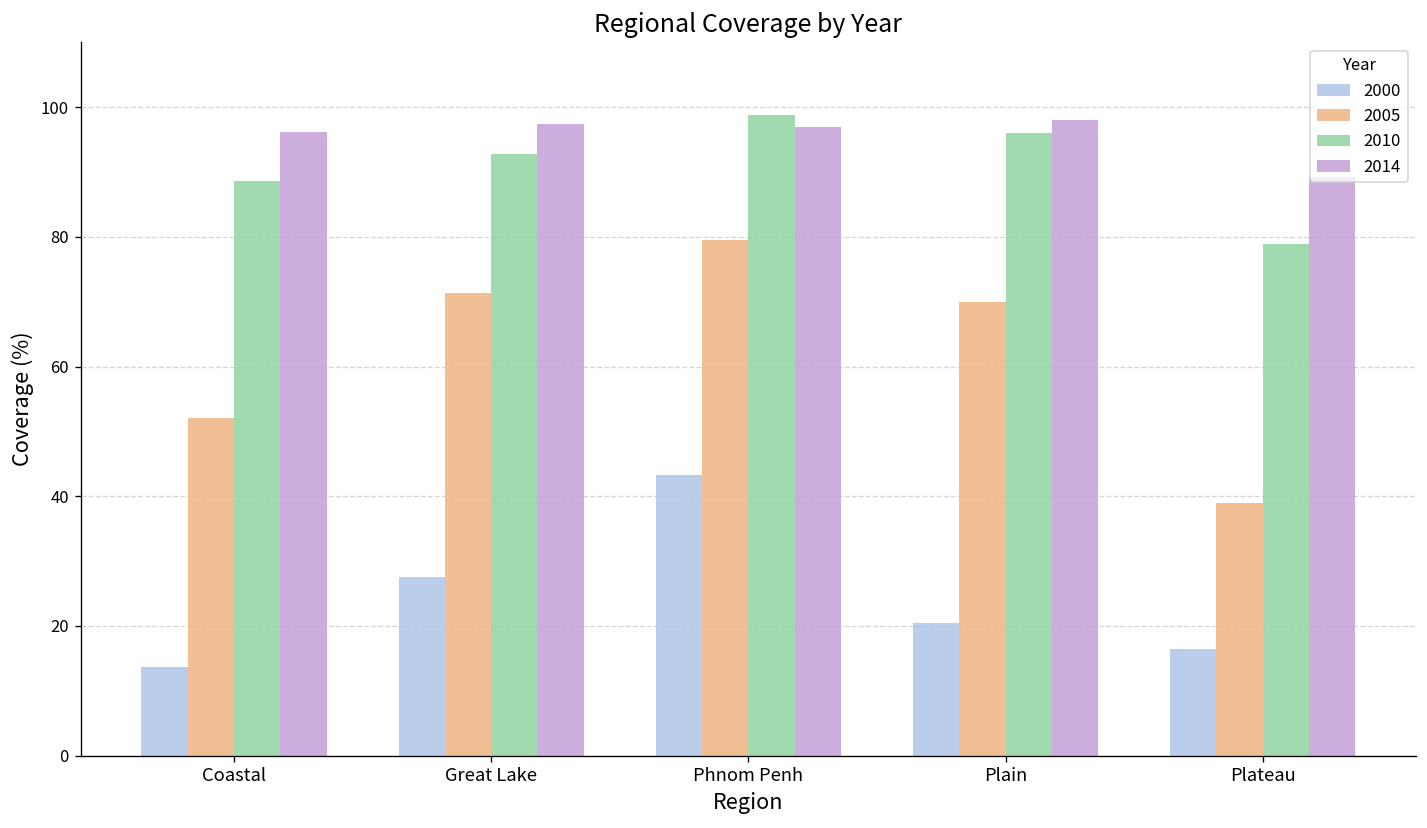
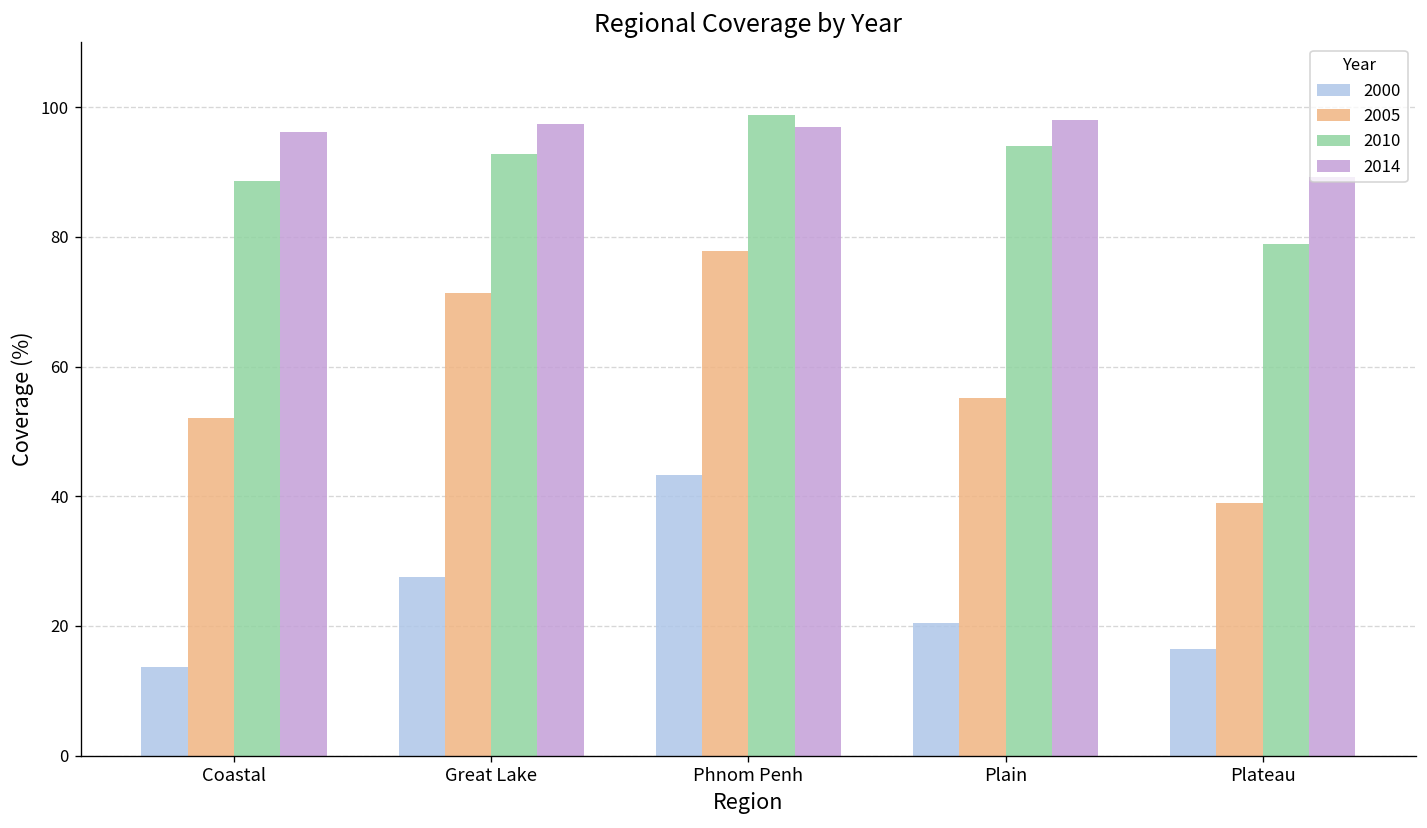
  {
    "2005": {
      "Coastal": 52,
      "Great Lake": 71,
-     "Phnom Penh": 80,
-     "Plain": 70,
+     "Phnom Penh": 78,
+     "Plain": 55,
      "Plateau": 39
    },
    "2010": {
      "Coastal": 89,
      "Great Lake": 93,
      "Phnom Penh": 99,
-     "Plain": 96,
+     "Plain": 94,
      "Plateau": 79
    }
  }
